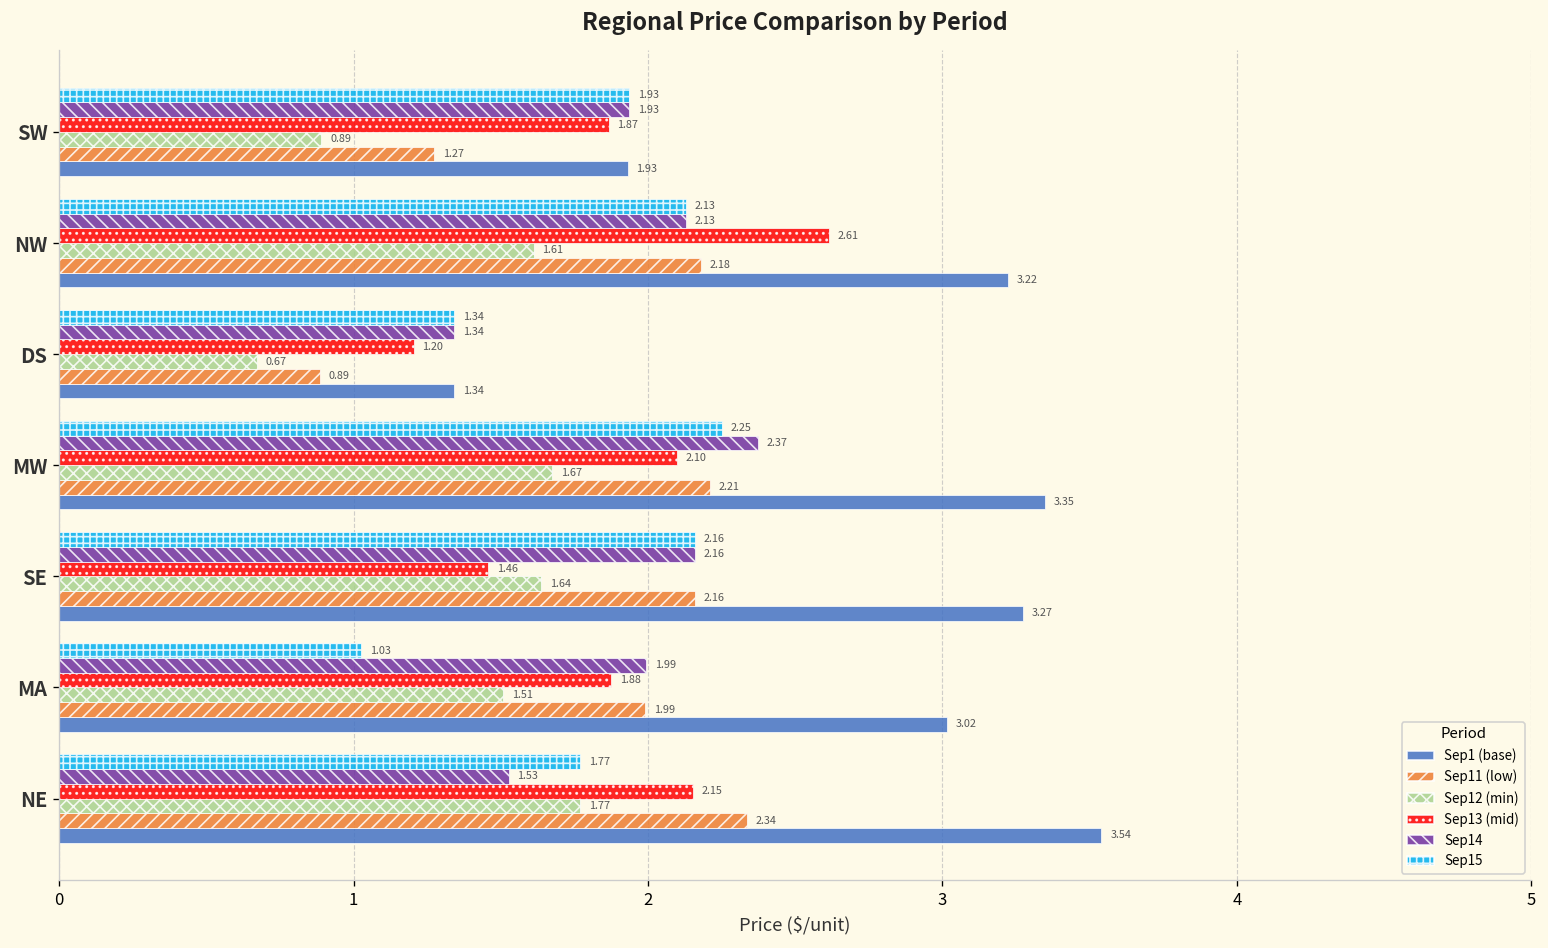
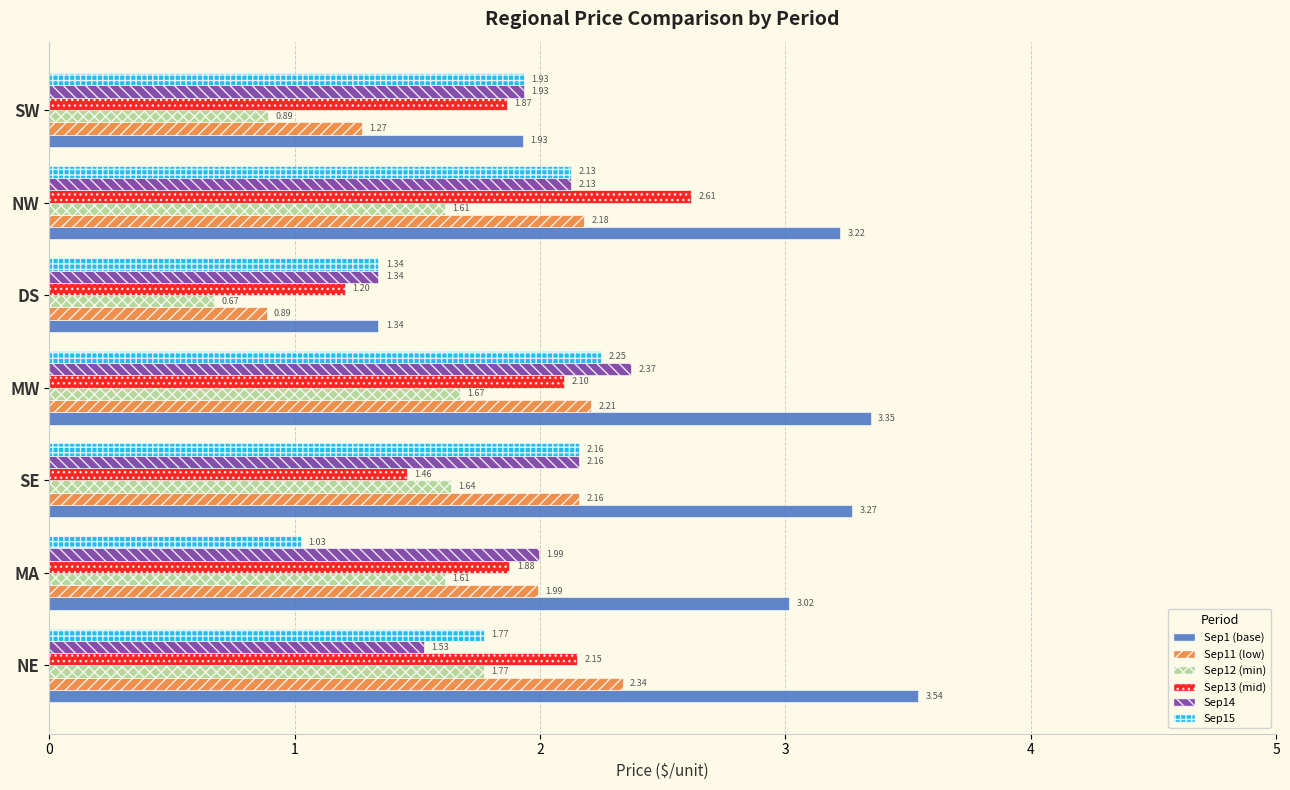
  {
    "Sep1 (base)": {
      "SW": 1.93,
      "NW": 3.22,
      "DS": 1.34,
      "MW": 3.35,
      "SE": 3.27,
      "MA": 3.02,
      "NE": 3.54
    },
    "Sep11 (low)": {
      "SW": 1.27,
      "NW": 2.18,
      "DS": 0.89,
      "MW": 2.21,
      "SE": 2.16,
      "MA": 1.99,
      "NE": 2.34
    },
    "Sep12 (min)": {
      "SW": 0.89,
      "NW": 1.61,
      "DS": 0.67,
      "MW": 1.67,
      "SE": 1.64,
-     "MA": 1.51,
+     "MA": 1.61,
      "NE": 1.77
    },
    "Sep13 (mid)": {
      "SW": 1.87,
      "NW": 2.61,
      "DS": 1.20,
      "MW": 2.10,
      "SE": 1.46,
      "MA": 1.88,
      "NE": 2.15
    },
    "Sep14": {
      "SW": 1.93,
      "NW": 2.13,
      "DS": 1.34,
      "MW": 2.37,
      "SE": 2.16,
      "MA": 1.99,
      "NE": 1.53
    },
    "Sep15": {
      "SW": 1.93,
      "NW": 2.13,
      "DS": 1.34,
      "MW": 2.25,
      "SE": 2.16,
      "MA": 1.03,
      "NE": 1.77
    }
  }
